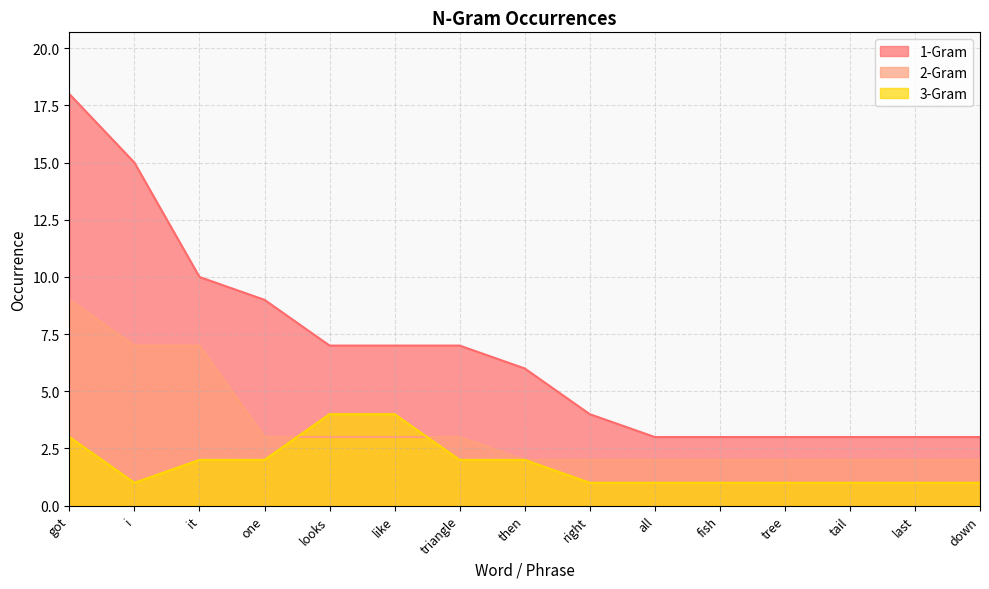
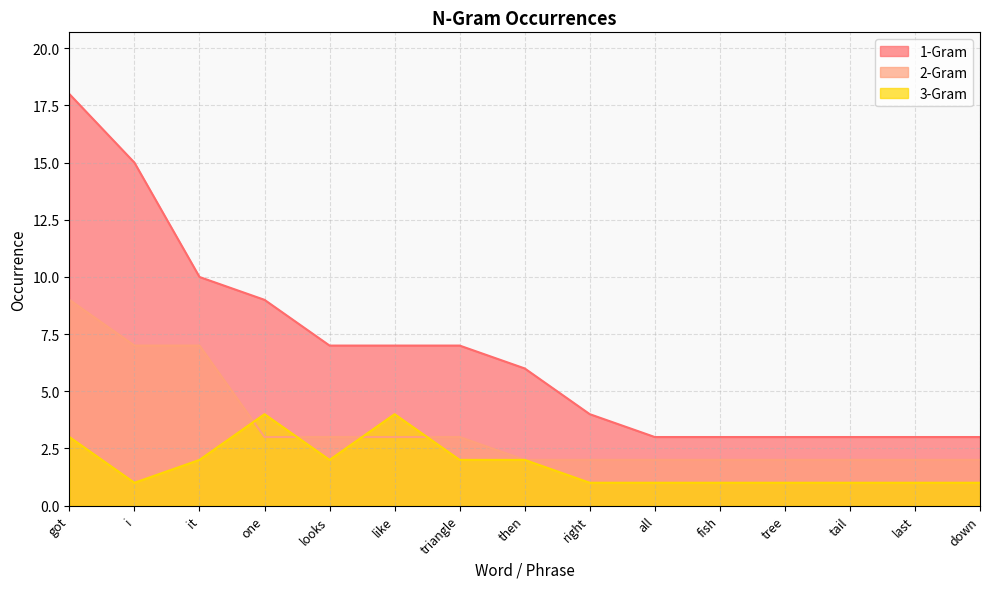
  {
    "3-Gram": {
      "got": 3,
      "i": 1,
      "it": 2,
-     "one": 2,
-     "looks": 4,
+     "one": 4,
+     "looks": 2,
      "like": 4,
      "triangle": 2,
      "right": 1,
      "all": 1,
      "fish": 1,
      "tree": 1,
      "tail": 1,
      "last": 1,
      "down": 1
    }
  }
